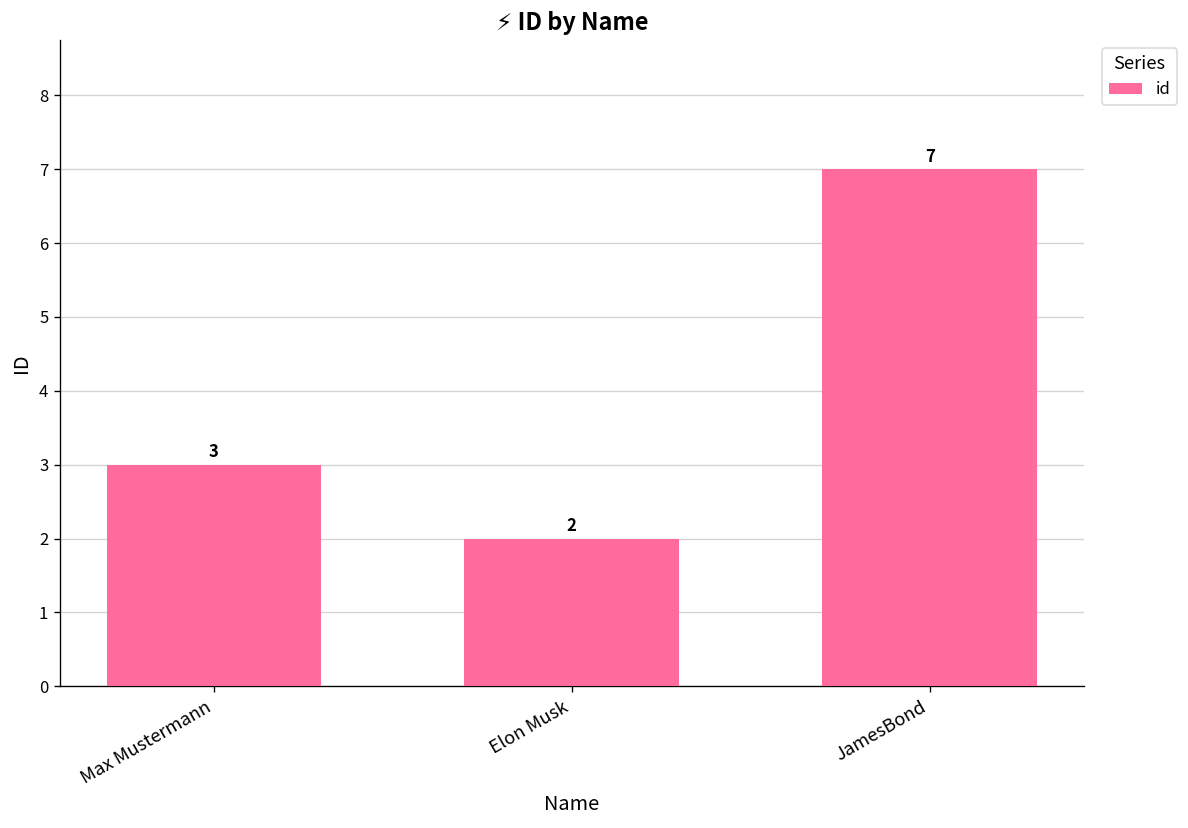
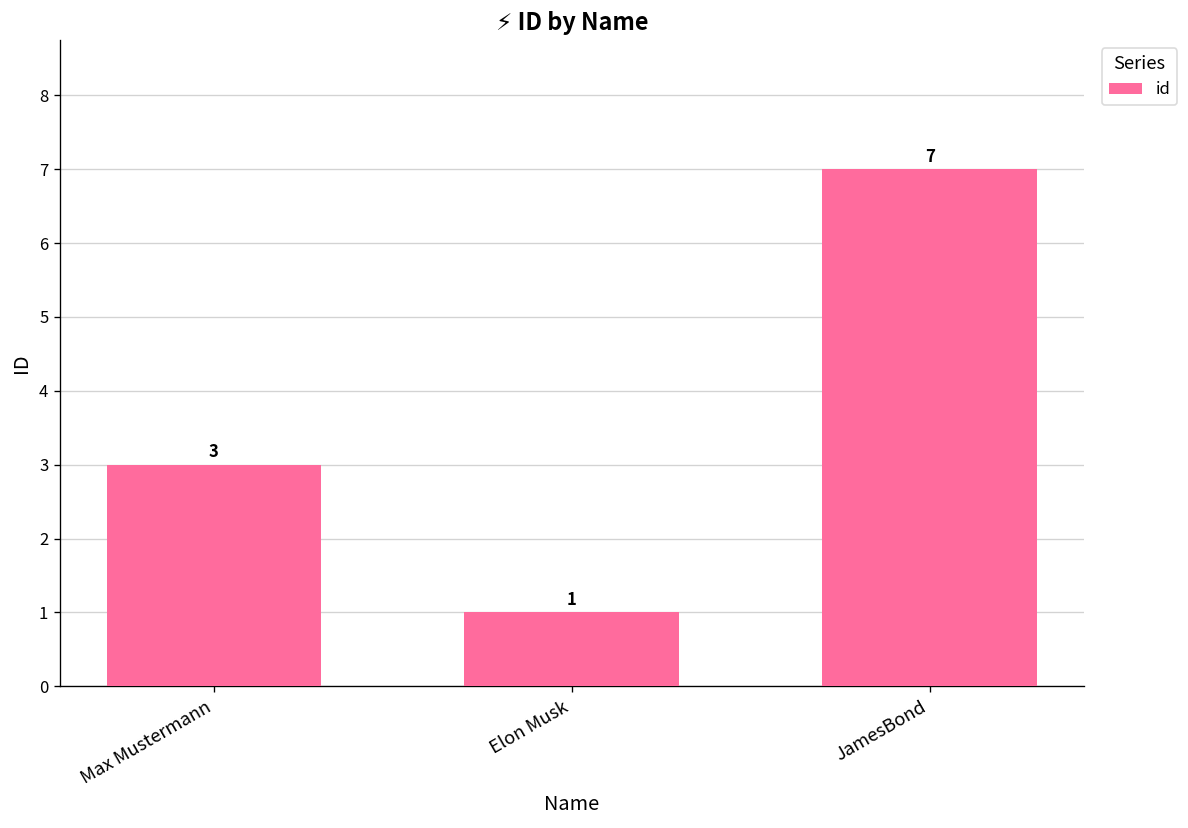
  {
    "Max Mustermann": 3,
-   "Elon Musk": 2,
+   "Elon Musk": 1,
    "JamesBond": 7
  }
